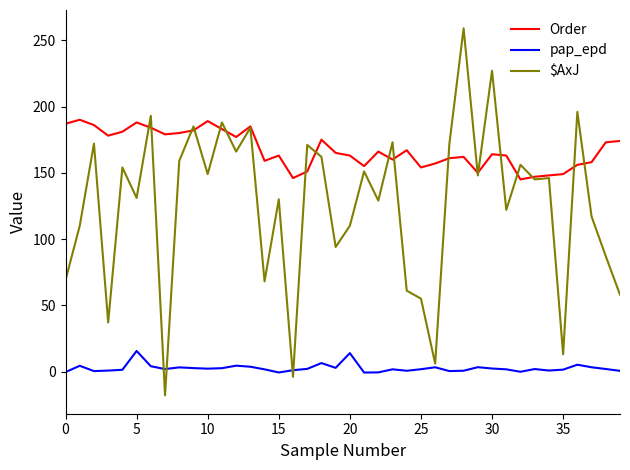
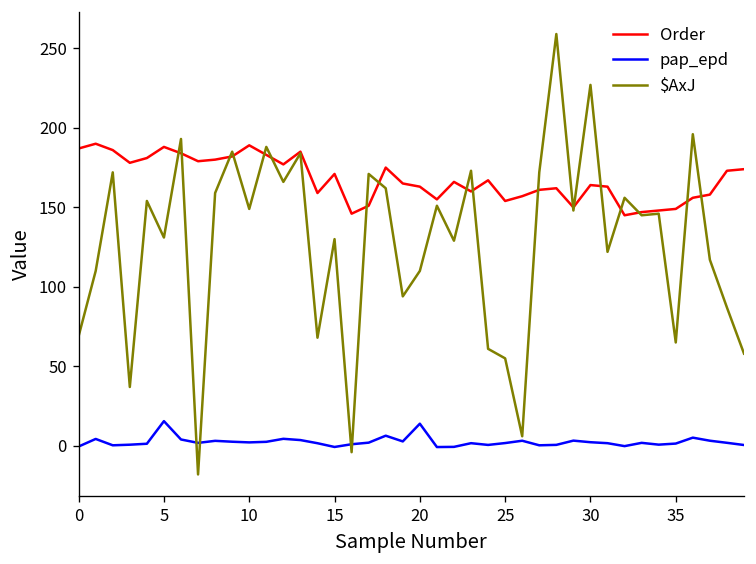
  {
    "Order": {
      "0": 187,
      "5": 188,
      "10": 189,
-     "15": 163,
+     "15": 171,
      "20": 163,
      "25": 154,
      "30": 164,
      "35": 149
    },
    "pap_epd": {
      "0": 0,
      "5": 16,
      "10": 2,
      "15": -1,
      "20": 14,
      "25": 2,
      "30": 2,
      "35": 1
    },
    "$AxJ": {
      "0": 69,
      "5": 131,
      "10": 149,
      "15": 130,
      "20": 110,
      "25": 55,
      "30": 227,
-     "35": 13
+     "35": 65
    }
  }
